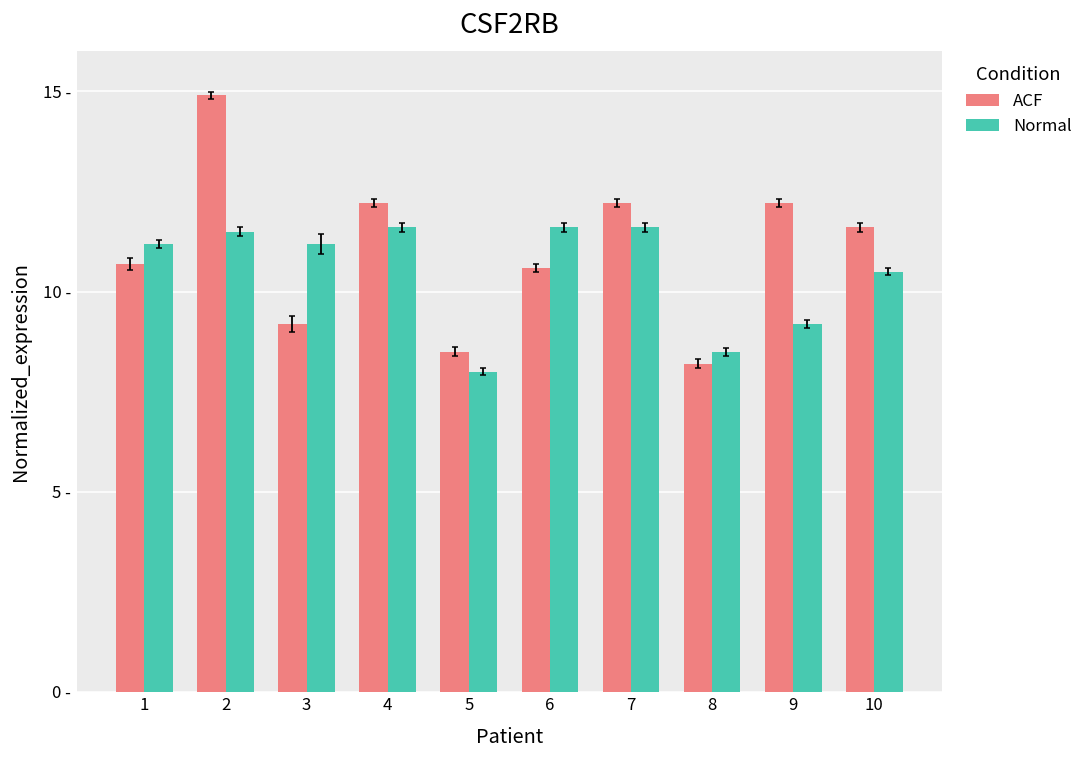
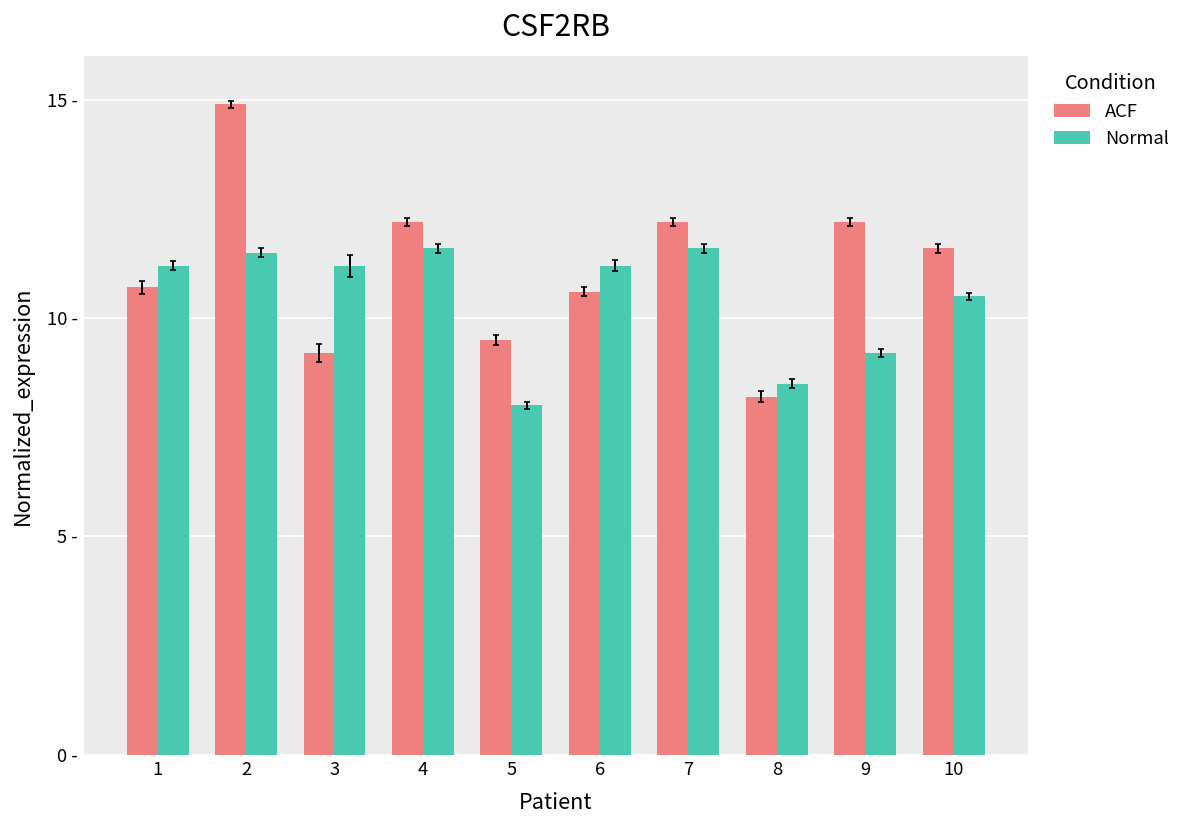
  {
    "ACF": {
      "1": "10.7 -",
      "2": "14.9 -",
      "3": "9.2 -",
      "4": "12.2 -",
-     "5": "8.5 -",
+     "5": "9.5 -",
      "6": "10.6 -",
      "7": "12.2 -",
      "8": "8.2 -",
      "9": "12.2 -",
      "10": "11.6 -"
    },
    "Normal": {
      "1": "11.2 -",
      "2": "11.5 -",
      "3": "11.2 -",
      "4": "11.6 -",
      "5": "8.0 -",
-     "6": "11.6 -",
+     "6": "11.2 -",
      "7": "11.6 -",
      "8": "8.5 -",
      "9": "9.2 -",
      "10": "10.5 -"
    }
  }
